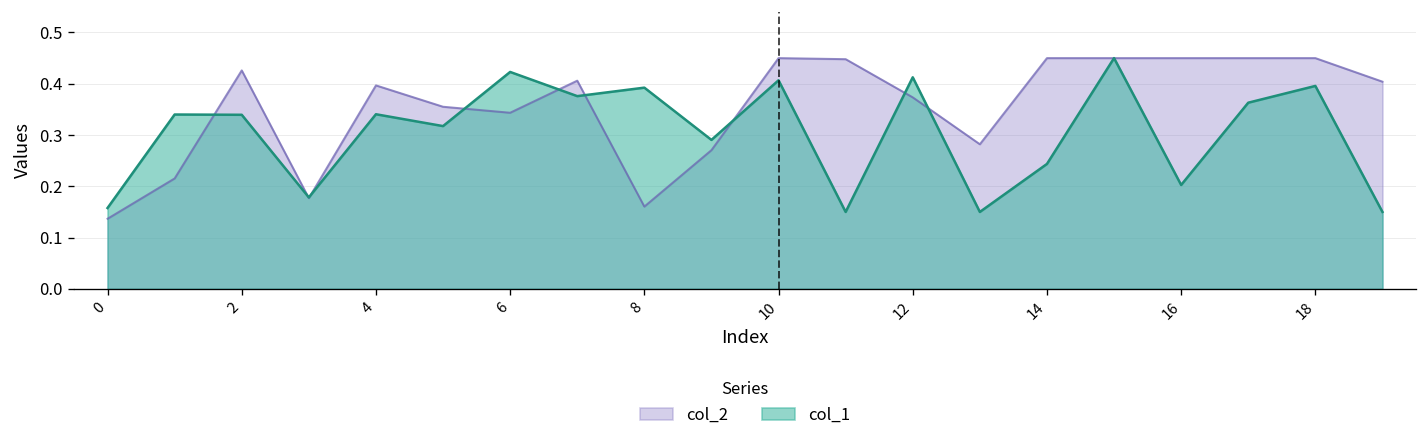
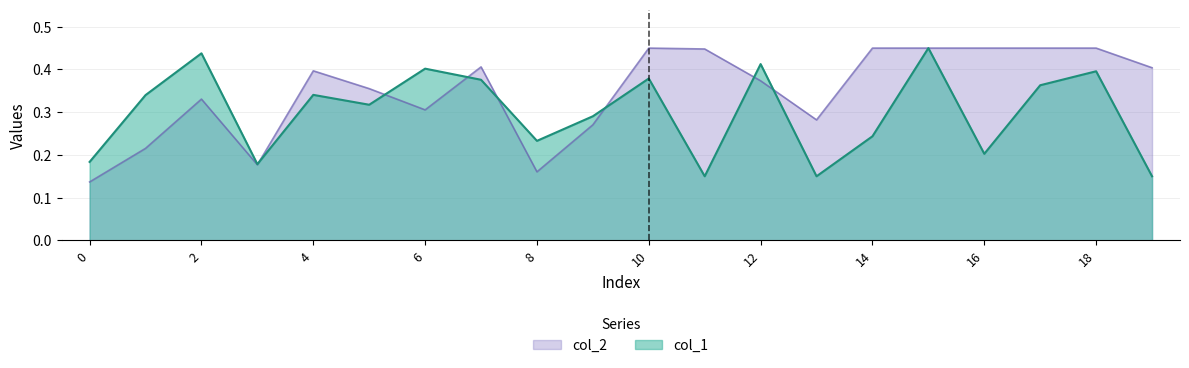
  {
    "col_2": {
      "0": 0.14,
-     "2": 0.43,
+     "2": 0.33,
      "4": 0.40,
-     "6": 0.34,
+     "6": 0.31,
      "8": 0.16,
      "10": 0.45,
      "12": 0.37,
      "14": 0.45,
      "16": 0.45,
      "18": 0.45
    },
    "col_1": {
-     "0": 0.16,
-     "2": 0.34,
+     "0": 0.18,
+     "2": 0.44,
      "4": 0.34,
-     "6": 0.42,
-     "8": 0.39,
-     "10": 0.41,
+     "6": 0.40,
+     "8": 0.23,
+     "10": 0.38,
      "12": 0.41,
      "14": 0.24,
      "16": 0.20,
      "18": 0.40
    }
  }
